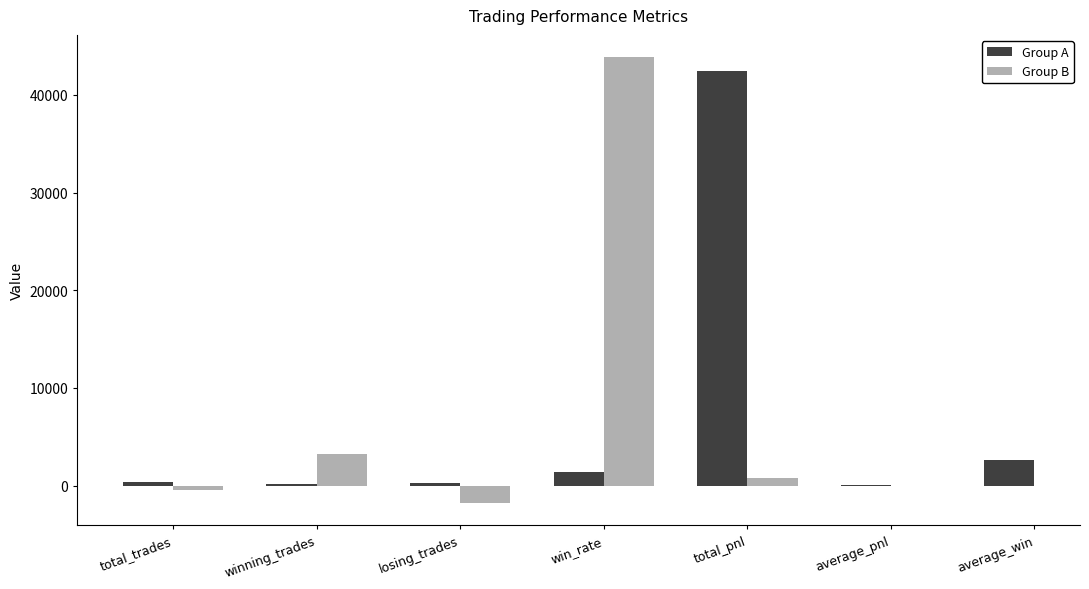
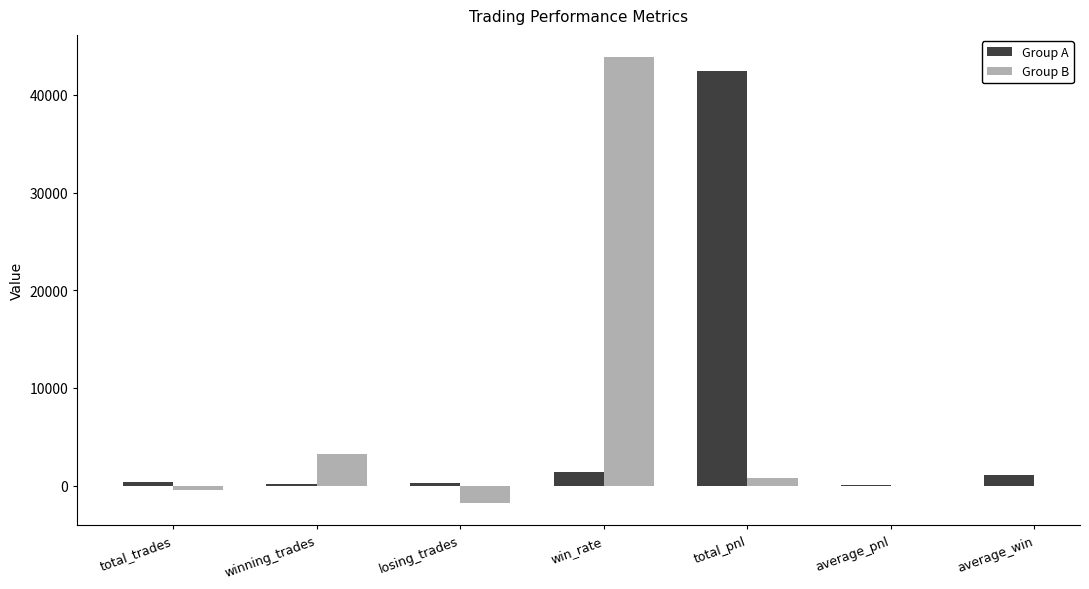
  {
    "Group A": {
      "total_trades": 0,
      "win_rate": 1000,
      "total_pnl": 42000,
-     "average_win": 3000
+     "average_win": 1000
    }
  }
